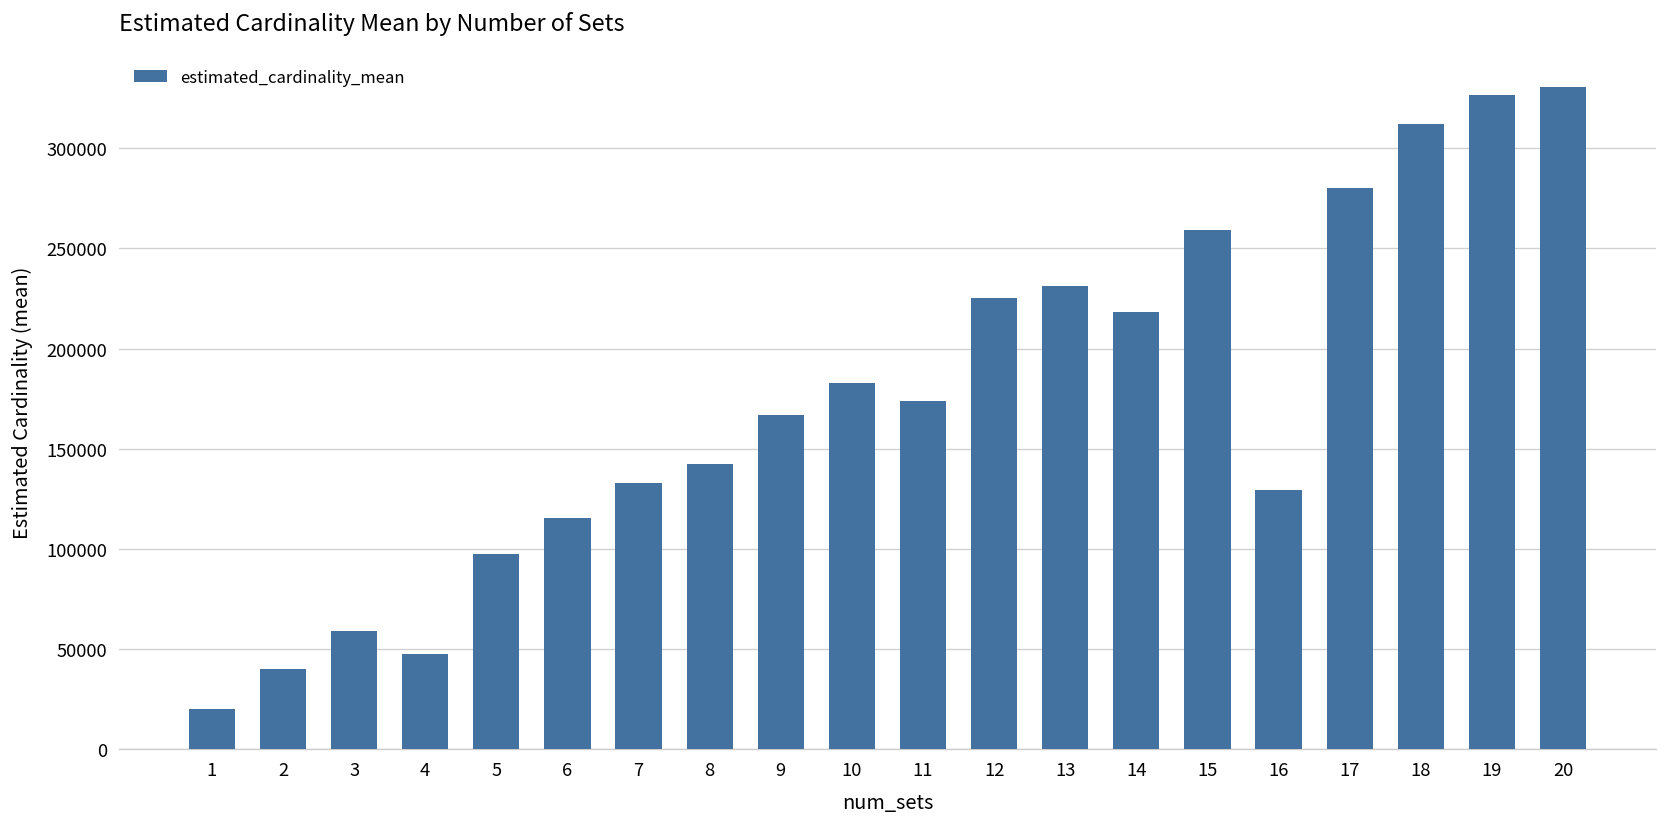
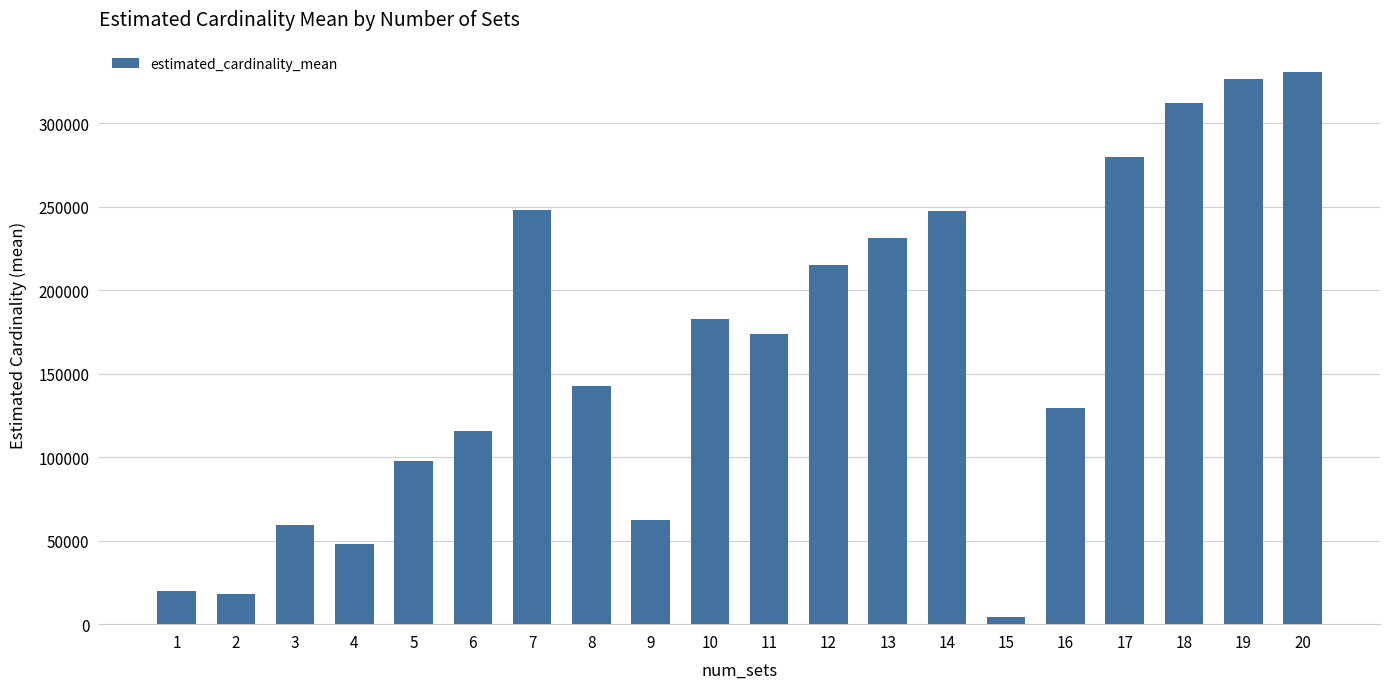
  {
    "1": 20000,
-   "2": 40000,
+   "2": 18000,
    "3": 59000,
    "4": 48000,
    "5": 98000,
    "6": 116000,
-   "7": 133000,
+   "7": 248000,
    "8": 143000,
-   "9": 167000,
+   "9": 63000,
    "10": 183000,
    "11": 174000,
-   "12": 225000,
+   "12": 215000,
    "13": 231000,
-   "14": 218000,
-   "15": 259000,
+   "14": 247000,
+   "15": 4000,
    "16": 130000,
    "17": 280000,
    "18": 312000,
    "19": 327000,
    "20": 331000
  }
